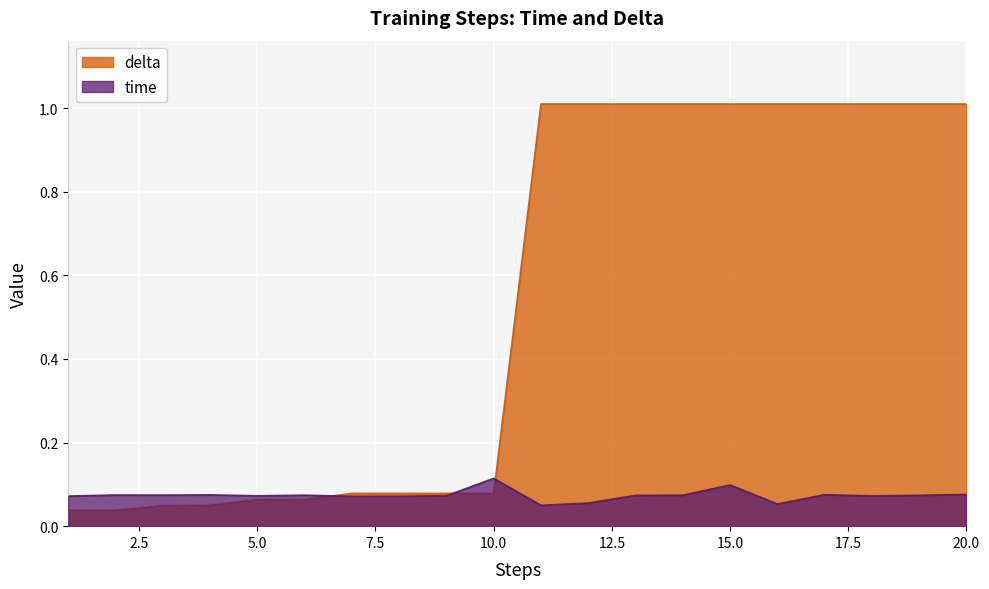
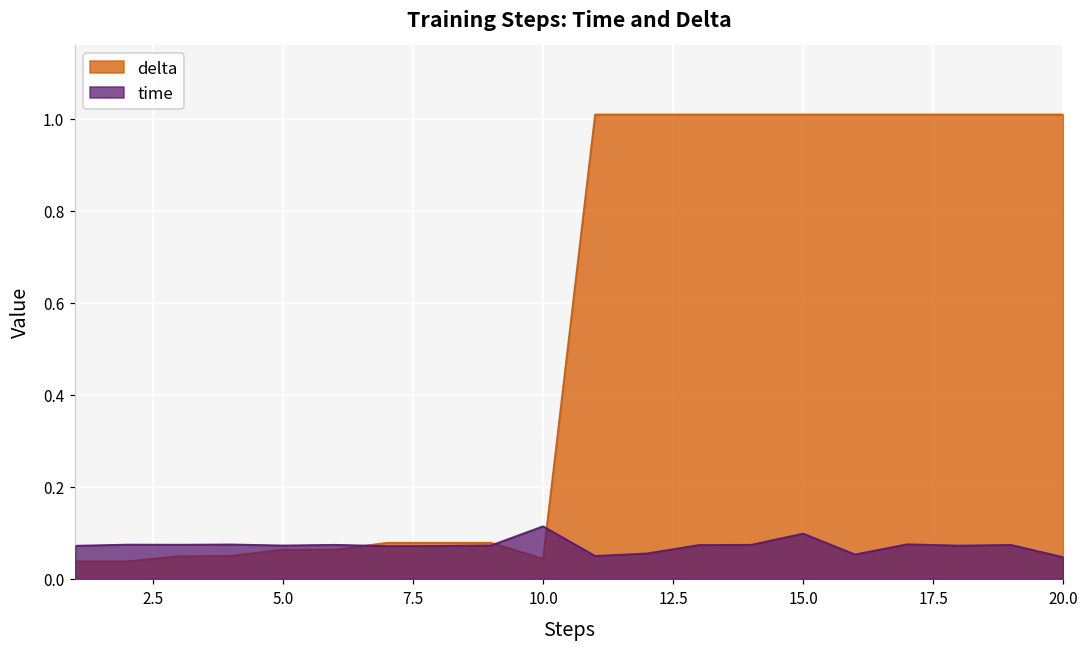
  {
    "delta": {
      "5.0": 0.06,
-     "10.0": 0.08,
+     "10.0": 0.04,
      "15.0": 1.01,
      "20.0": 1.01
    },
    "time": {
      "5.0": 0.07,
      "10.0": 0.11,
      "15.0": 0.10,
-     "20.0": 0.08
+     "20.0": 0.05
    }
  }
